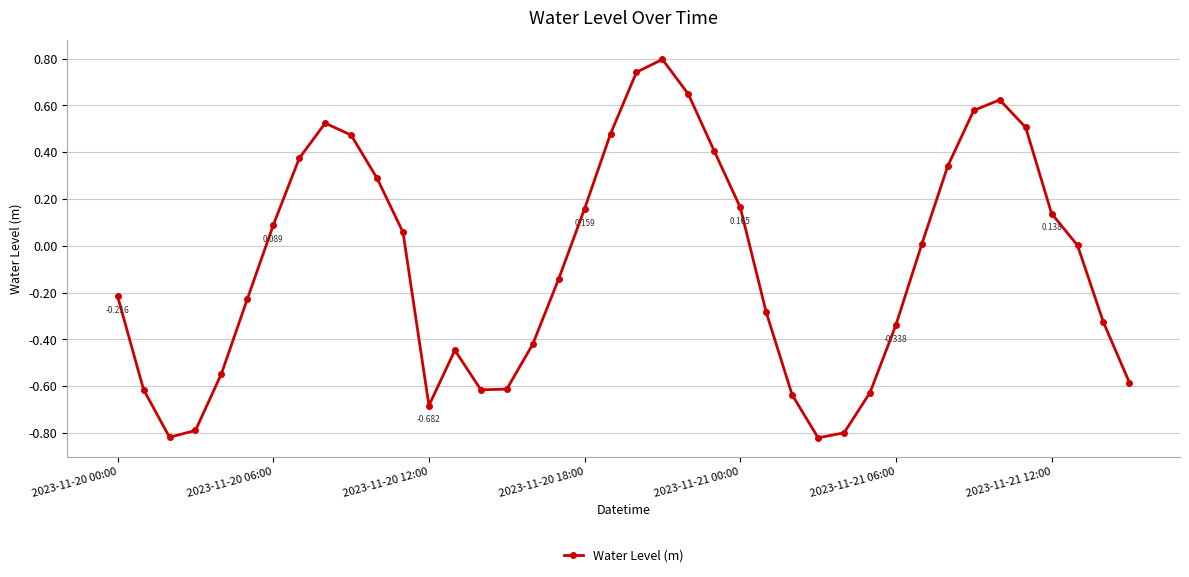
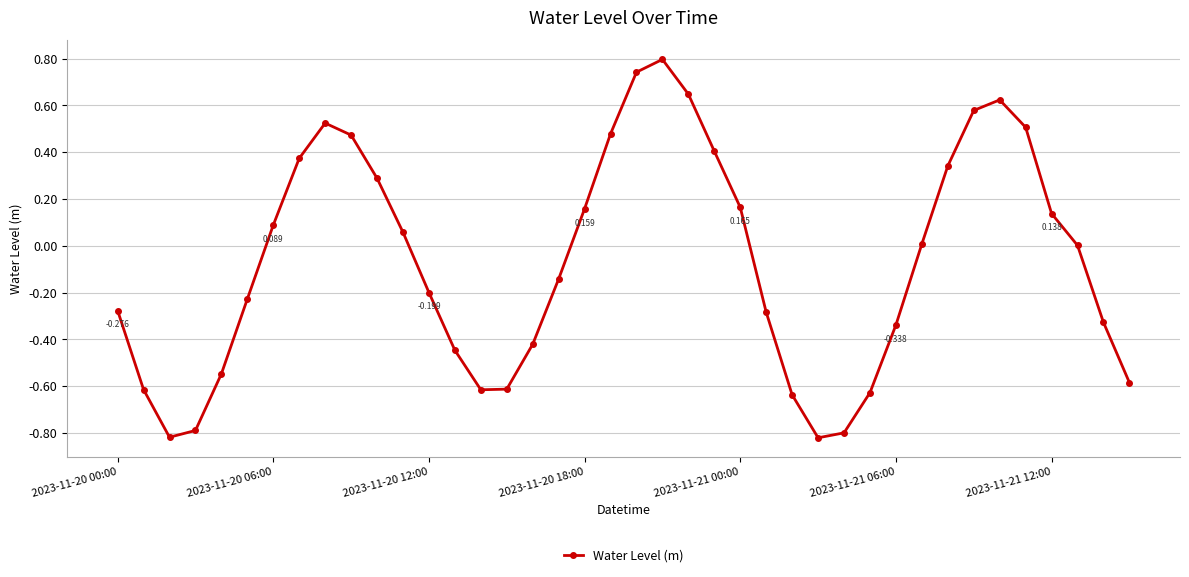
  {
-   "2023-11-20 00:00": -0.216,
+   "2023-11-20 00:00": -0.276,
    "2023-11-20 06:00": 0.089,
-   "2023-11-20 12:00": -0.682,
+   "2023-11-20 12:00": -0.199,
    "2023-11-20 18:00": 0.159,
    "2023-11-21 00:00": 0.165,
    "2023-11-21 06:00": -0.338,
    "2023-11-21 12:00": 0.138
  }
